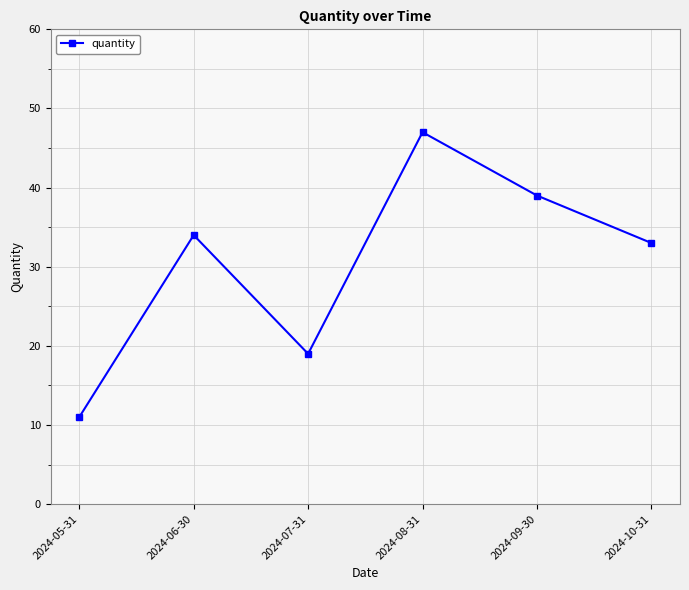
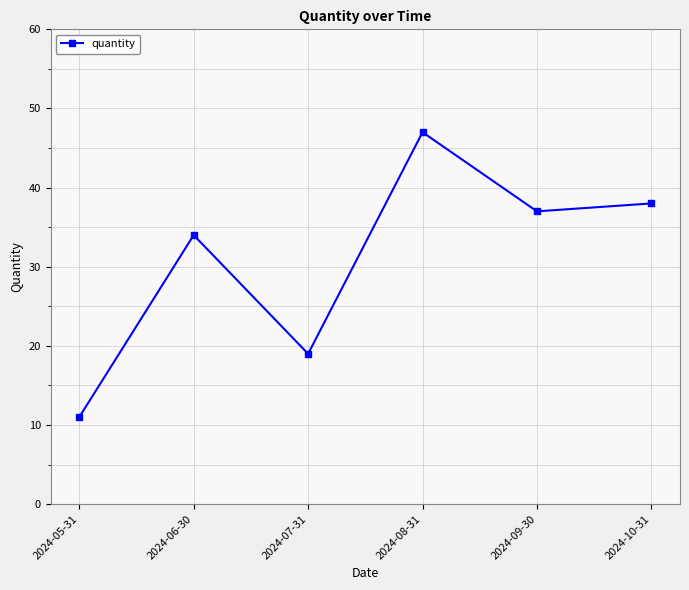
  {
    "2024-05-31": 11,
    "2024-06-30": 34,
    "2024-07-31": 19,
    "2024-08-31": 47,
-   "2024-09-30": 39,
-   "2024-10-31": 33
+   "2024-09-30": 37,
+   "2024-10-31": 38
  }
